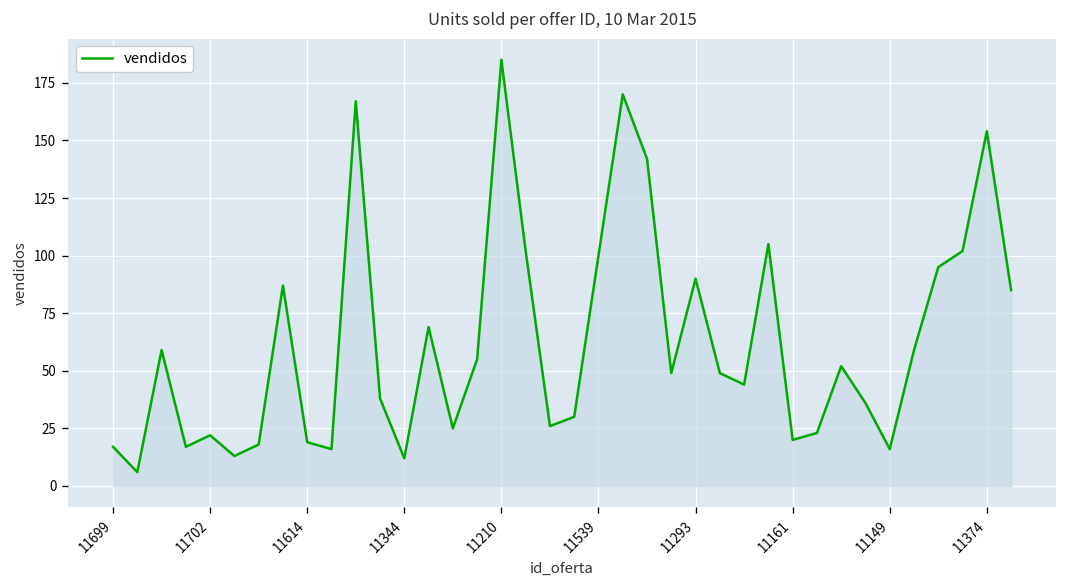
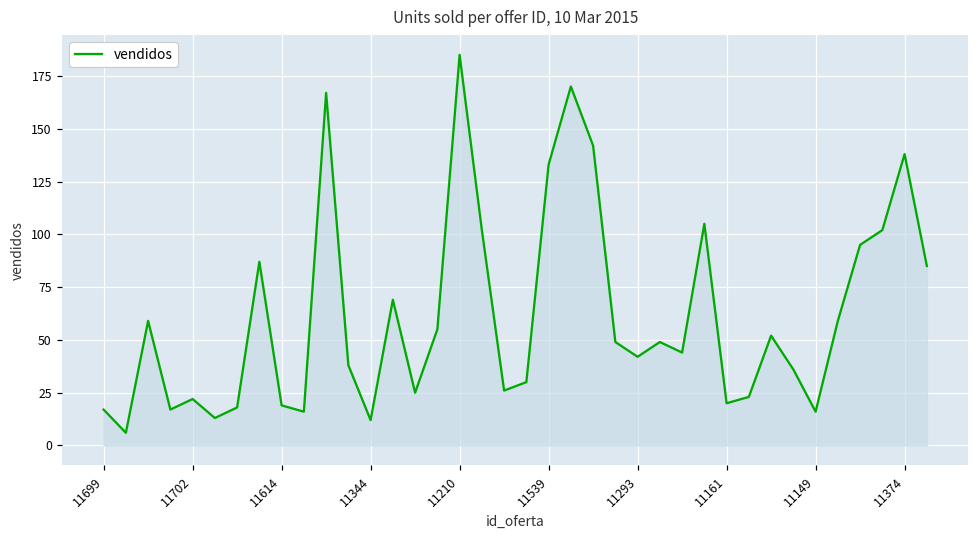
  {
    "11699": 17,
    "11702": 22,
    "11614": 19,
    "11344": 12,
    "11210": 185,
-   "11539": 100,
-   "11293": 90,
+   "11539": 133,
+   "11293": 42,
    "11161": 20,
    "11149": 16,
-   "11374": 154
+   "11374": 138
  }
